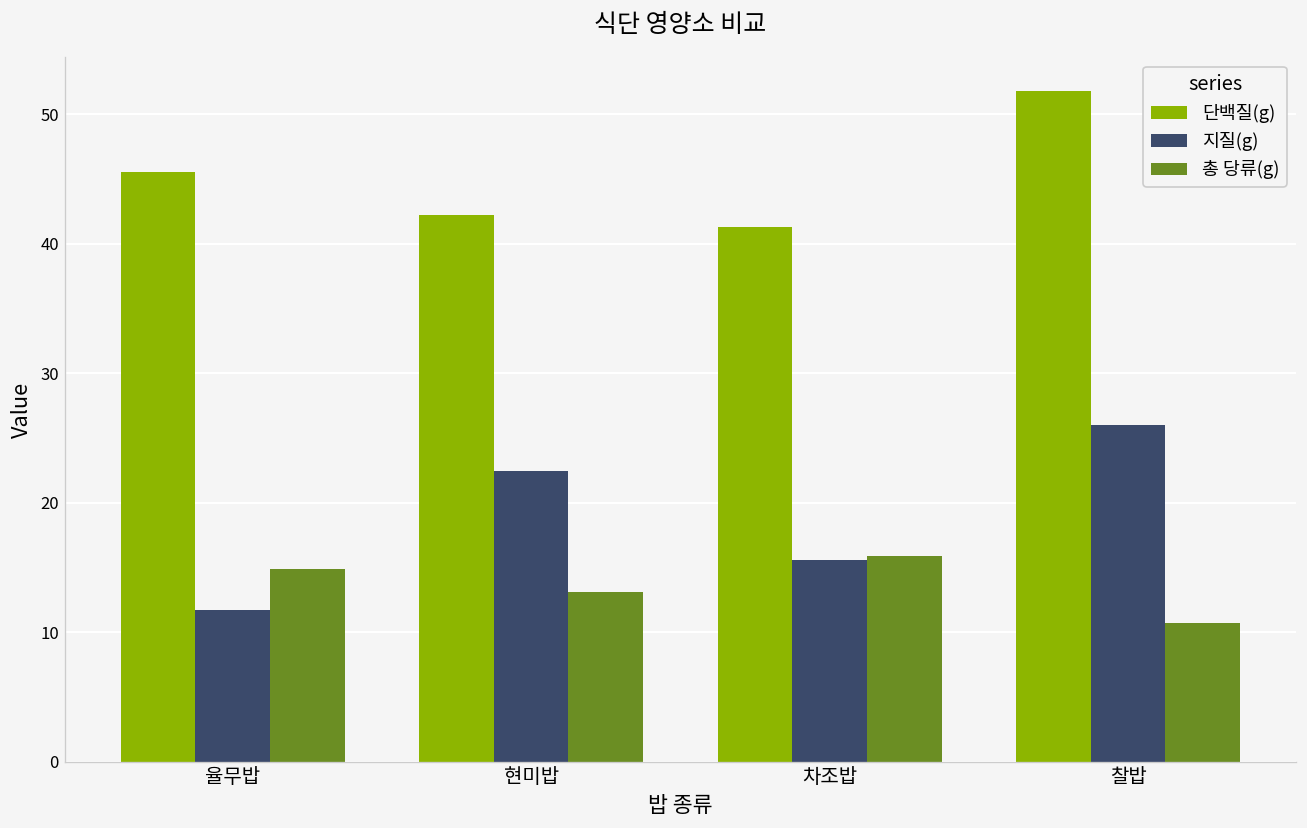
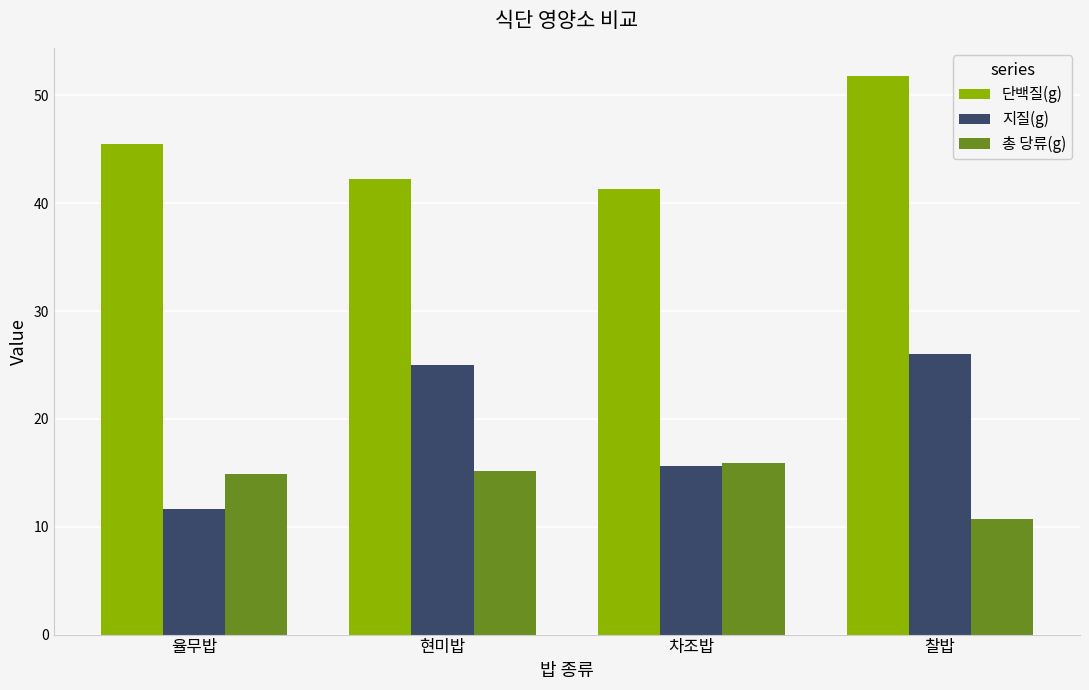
  {
    "단백질(g)": {
      "율무밥": 45.5,
      "현미밥": 42.2,
      "차조밥": 41.3,
      "찰밥": 51.8
    },
    "지질(g)": {
      "율무밥": 11.7,
-     "현미밥": 22.5,
+     "현미밥": 25.0,
      "차조밥": 15.6,
      "찰밥": 26.0
    },
    "총 당류(g)": {
      "율무밥": 14.9,
-     "현미밥": 13.1,
+     "현미밥": 15.2,
      "차조밥": 15.9,
      "찰밥": 10.7
    }
  }
